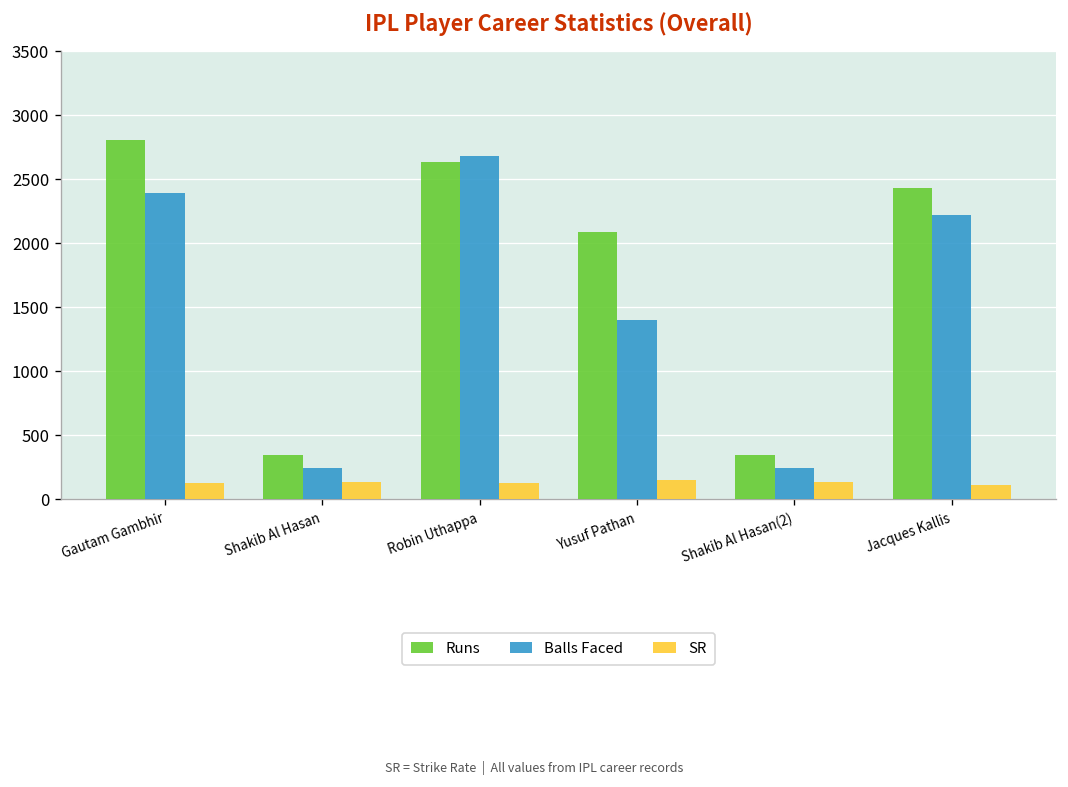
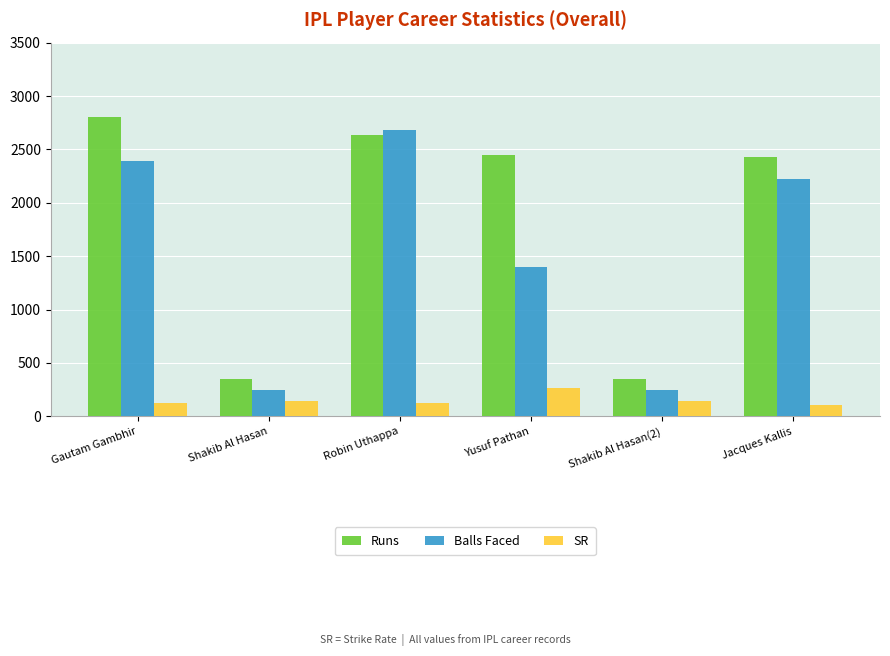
  {
    "Runs": {
      "Gautam Gambhir": 2810,
      "Shakib Al Hasan": 350,
      "Robin Uthappa": 2630,
-     "Yusuf Pathan": 2090,
+     "Yusuf Pathan": 2450,
      "Shakib Al Hasan(2)": 350,
      "Jacques Kallis": 2430
    },
    "Balls Faced": {
      "Gautam Gambhir": 2390,
      "Shakib Al Hasan": 250,
      "Robin Uthappa": 2680,
      "Yusuf Pathan": 1400,
      "Shakib Al Hasan(2)": 250,
      "Jacques Kallis": 2220
    },
    "SR": {
      "Gautam Gambhir": 130,
      "Shakib Al Hasan": 140,
      "Robin Uthappa": 130,
-     "Yusuf Pathan": 150,
+     "Yusuf Pathan": 270,
      "Shakib Al Hasan(2)": 140,
      "Jacques Kallis": 110
    }
  }
